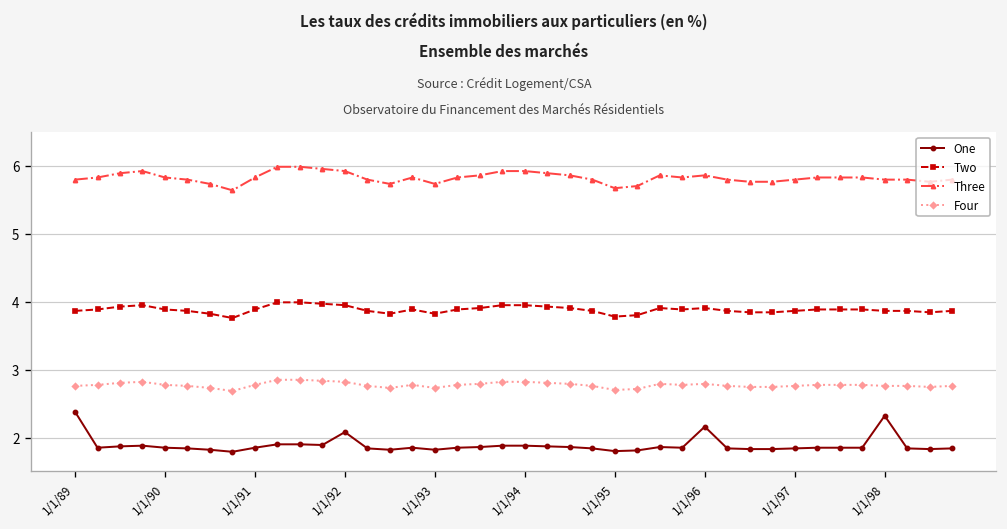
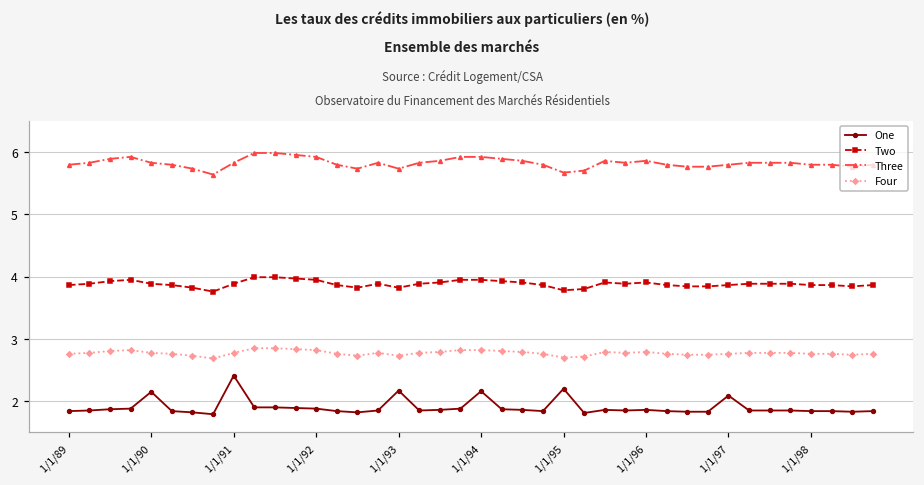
  {
    "One": {
-     "1/1/89": 2.4,
-     "1/1/90": 1.9,
-     "1/1/91": 1.9,
-     "1/1/92": 2.1,
-     "1/1/93": 1.8,
-     "1/1/94": 1.9,
-     "1/1/95": 1.8,
-     "1/1/96": 2.2,
-     "1/1/97": 1.8,
-     "1/1/98": 2.3
+     "1/1/89": 1.8,
+     "1/1/90": 2.2,
+     "1/1/91": 2.4,
+     "1/1/92": 1.9,
+     "1/1/93": 2.2,
+     "1/1/94": 2.2,
+     "1/1/95": 2.2,
+     "1/1/96": 1.9,
+     "1/1/97": 2.1,
+     "1/1/98": 1.8
    },
    "Two": {
      "1/1/89": 3.9,
      "1/1/90": 3.9,
      "1/1/91": 3.9,
      "1/1/92": 3.9,
      "1/1/93": 3.8,
      "1/1/94": 3.9,
      "1/1/95": 3.8,
      "1/1/96": 3.9,
      "1/1/97": 3.9,
      "1/1/98": 3.9
    },
    "Three": {
      "1/1/89": 5.8,
      "1/1/90": 5.8,
      "1/1/91": 5.8,
      "1/1/92": 5.9,
      "1/1/93": 5.7,
      "1/1/94": 5.9,
      "1/1/95": 5.7,
      "1/1/96": 5.9,
      "1/1/97": 5.8,
      "1/1/98": 5.8
    },
    "Four": {
      "1/1/89": 2.8,
      "1/1/90": 2.8,
      "1/1/91": 2.8,
      "1/1/92": 2.8,
      "1/1/93": 2.7,
      "1/1/94": 2.8,
      "1/1/95": 2.7,
      "1/1/96": 2.8,
      "1/1/97": 2.8,
      "1/1/98": 2.8
    }
  }
